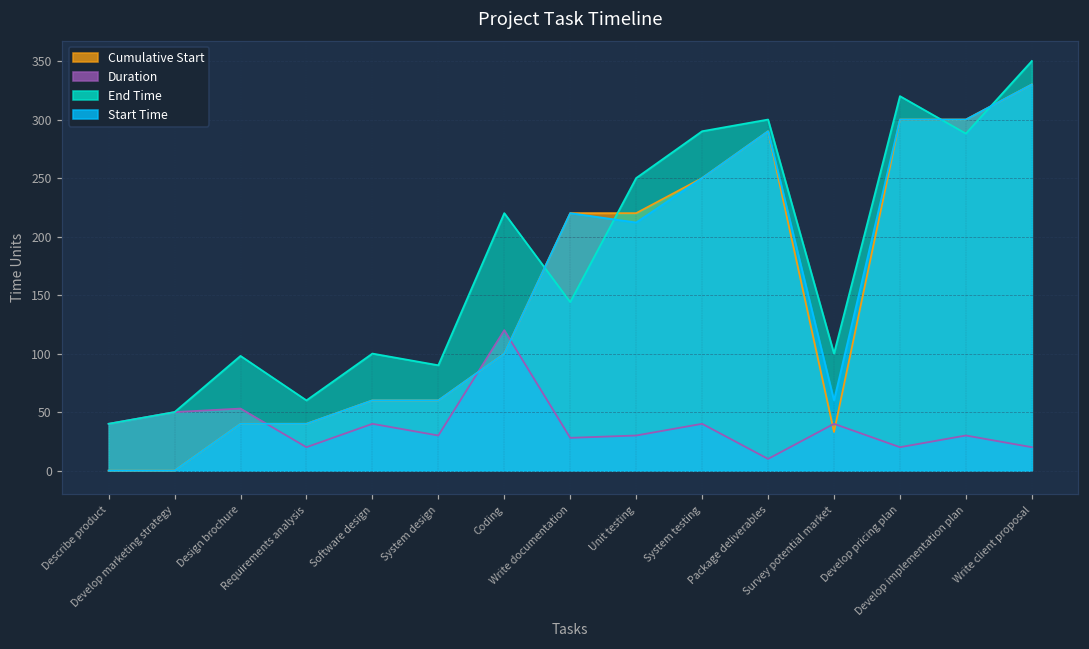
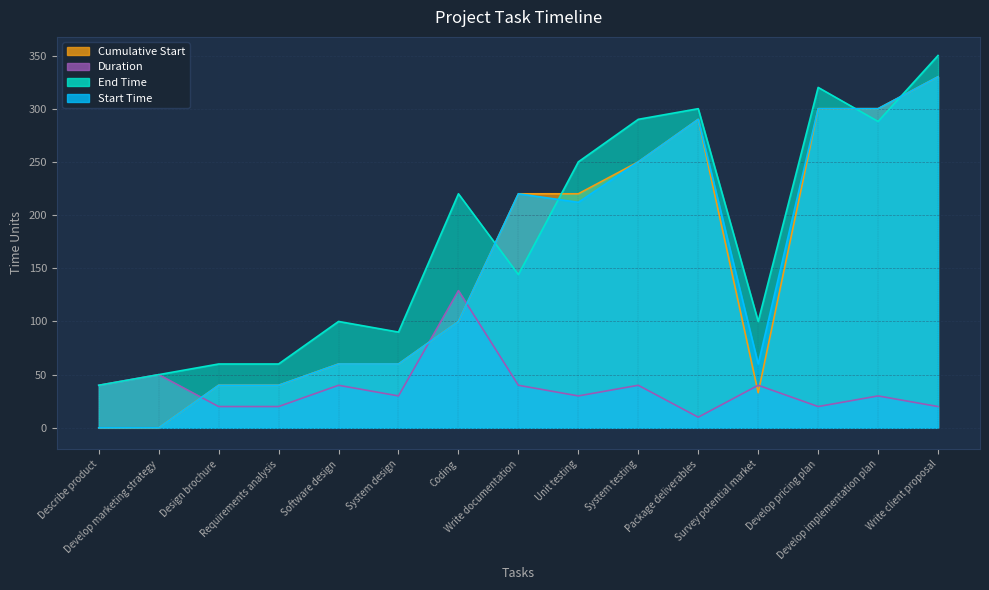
  {
    "Cumulative Start": {
      "Unit testing": 220,
      "Survey potential market": 33
    },
    "Duration": {
-     "Design brochure": 53,
+     "Design brochure": 20,
      "Requirements analysis": 20,
      "Software design": 40,
      "System design": 30,
-     "Coding": 120,
-     "Write documentation": 28,
+     "Coding": 129,
+     "Write documentation": 40,
      "Unit testing": 30,
      "System testing": 40,
      "Package deliverables": 10,
      "Survey potential market": 40,
      "Develop pricing plan": 20,
      "Develop implementation plan": 30,
      "Write client proposal": 20
    },
    "End Time": {
-     "Design brochure": 98,
+     "Design brochure": 60,
      "Requirements analysis": 60,
      "Software design": 100,
      "System design": 90,
      "Coding": 220,
      "Write documentation": 144,
      "Unit testing": 250,
      "System testing": 290,
      "Package deliverables": 300,
      "Survey potential market": 100,
      "Develop pricing plan": 320,
      "Develop implementation plan": 288,
      "Write client proposal": 350
    },
    "Start Time": {
      "Unit testing": 212,
      "Survey potential market": 60
    }
  }
